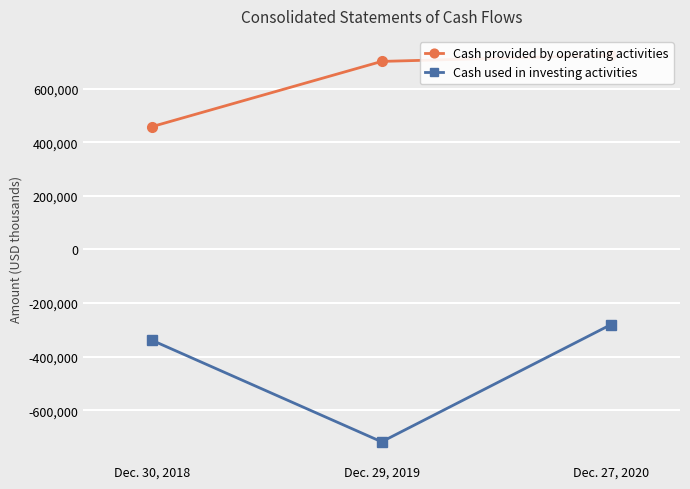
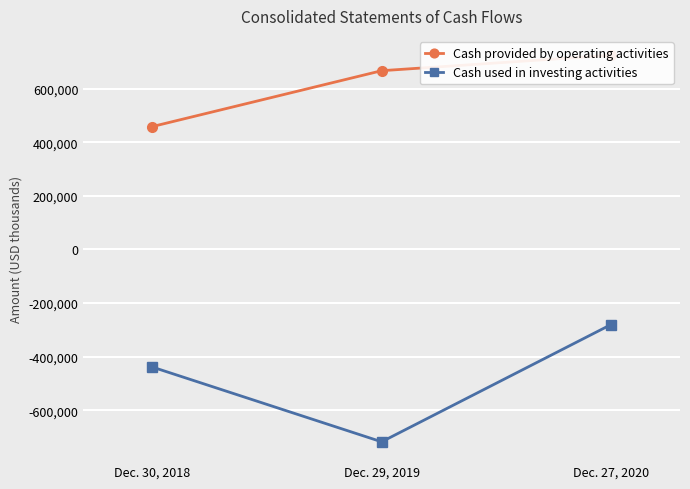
  {
    "Cash provided by operating activities": {
      "Dec. 30, 2018": "460,000",
-     "Dec. 29, 2019": "700,000"
+     "Dec. 29, 2019": "670,000"
    },
    "Cash used in investing activities": {
-     "Dec. 30, 2018": "-340,000",
+     "Dec. 30, 2018": "-440,000",
      "Dec. 29, 2019": "-720,000",
      "Dec. 27, 2020": "-280,000"
    }
  }
